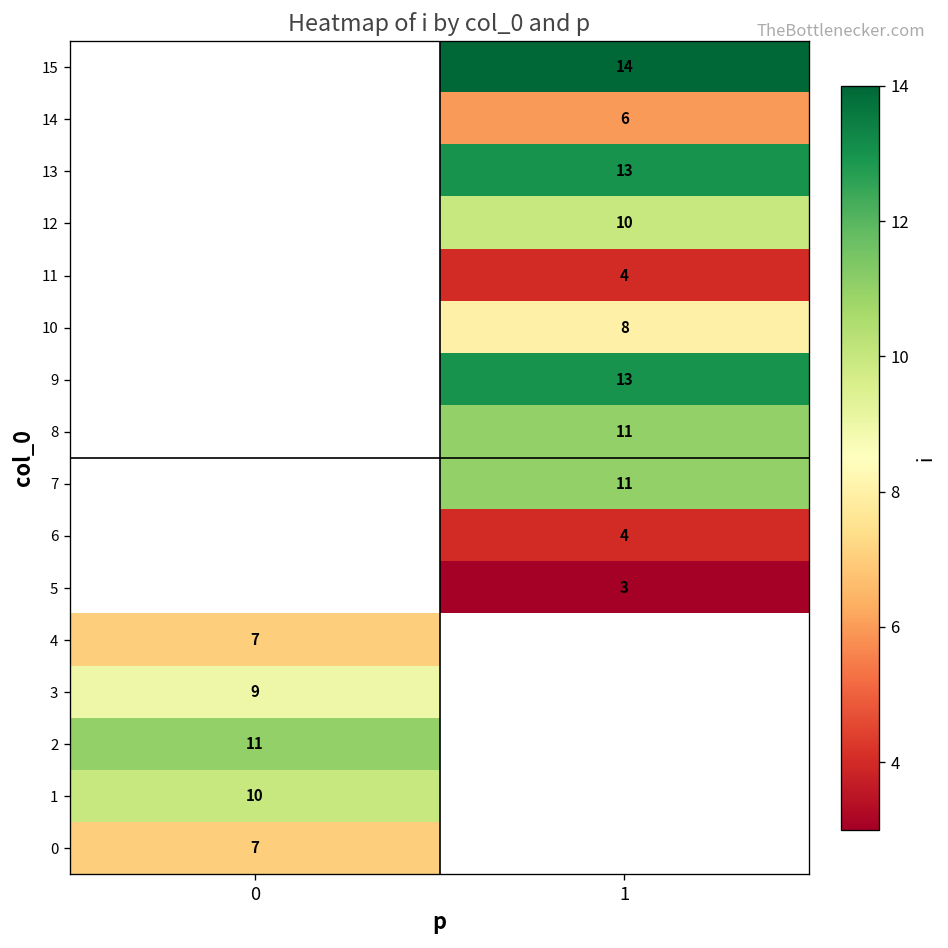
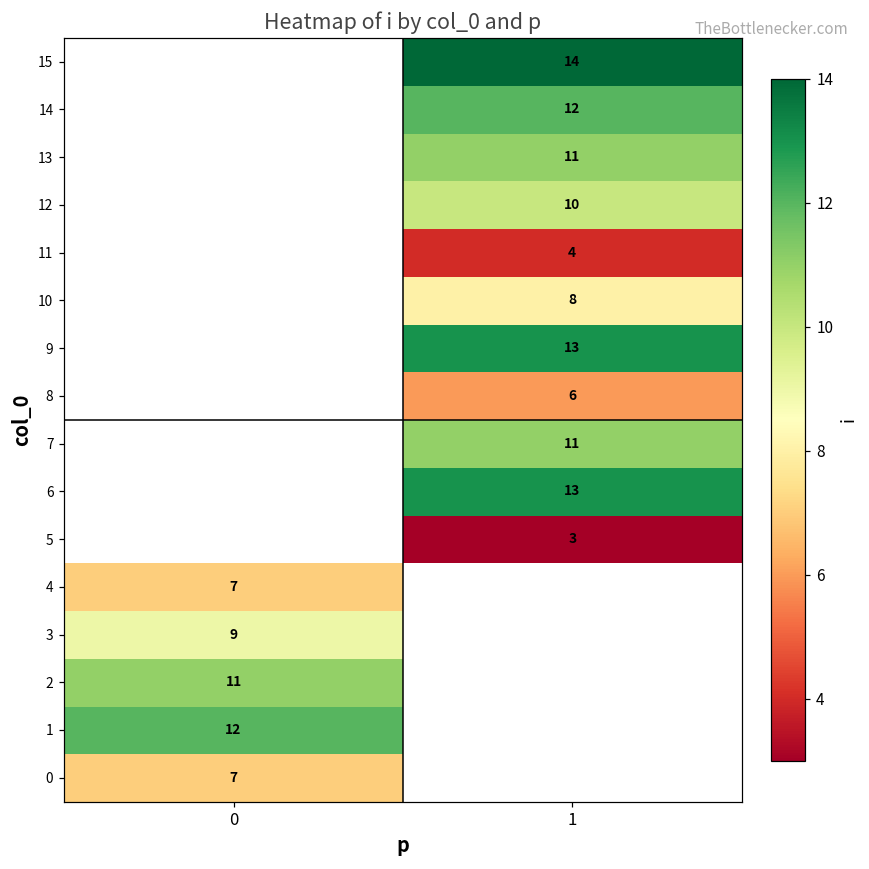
  {
    "15": {
      "1": 14
    },
    "14": {
-     "1": 6
+     "1": 12
    },
    "13": {
-     "1": 13
+     "1": 11
    },
    "12": {
      "1": 10
    },
    "11": {
      "1": 4
    },
    "10": {
      "1": 8
    },
    "9": {
      "1": 13
    },
    "8": {
-     "1": 11
+     "1": 6
    },
    "7": {
      "1": 11
    },
    "6": {
-     "1": 4
+     "1": 13
    },
    "5": {
      "1": 3
    },
    "4": {
      "0": 7
    },
    "3": {
      "0": 9
    },
    "2": {
      "0": 11
    },
    "1": {
-     "0": 10
+     "0": 12
    },
    "0": {
      "0": 7
    }
  }
